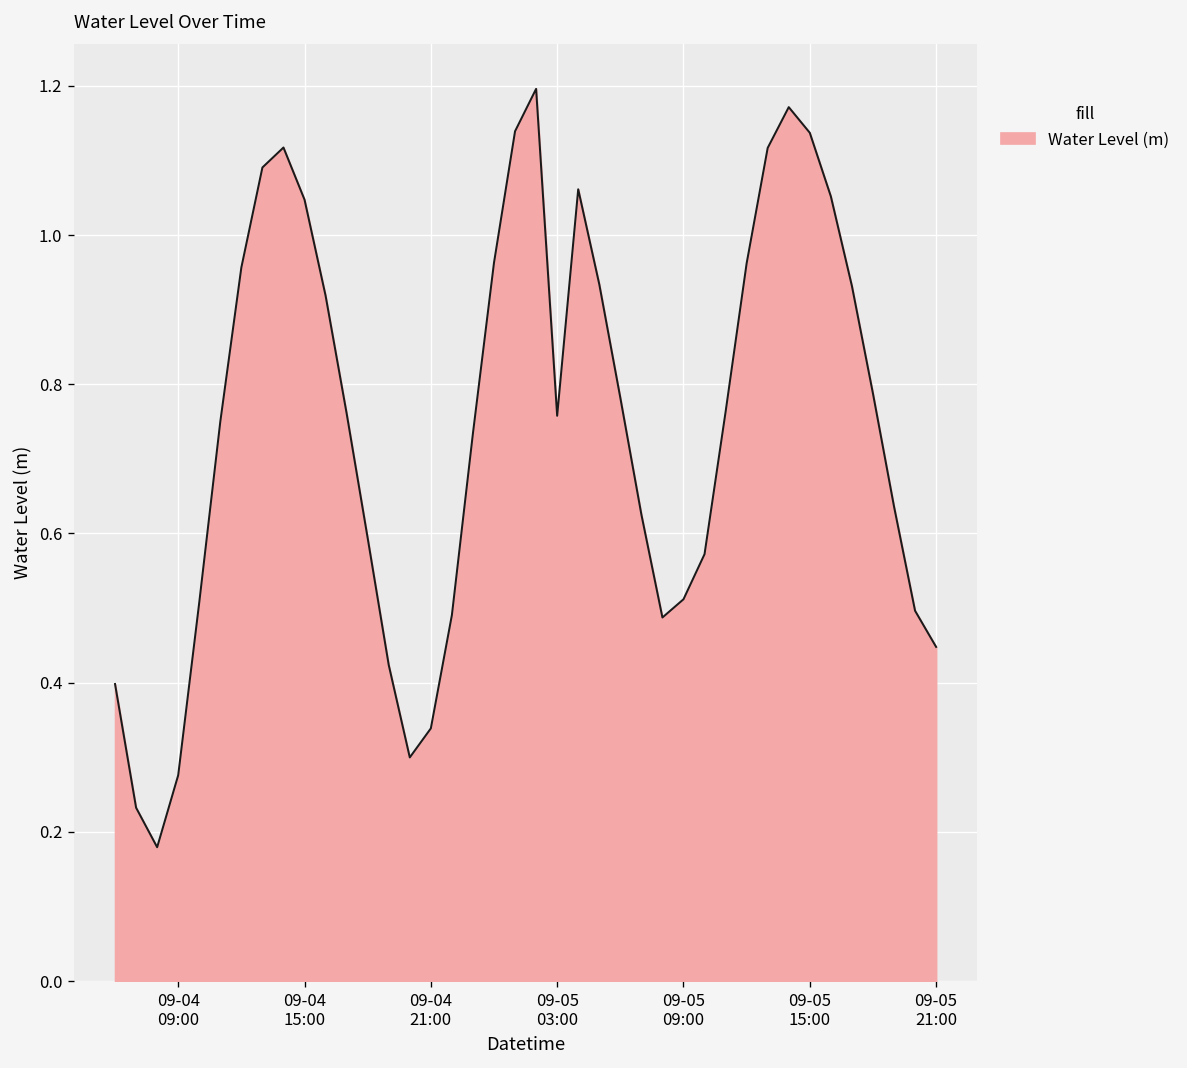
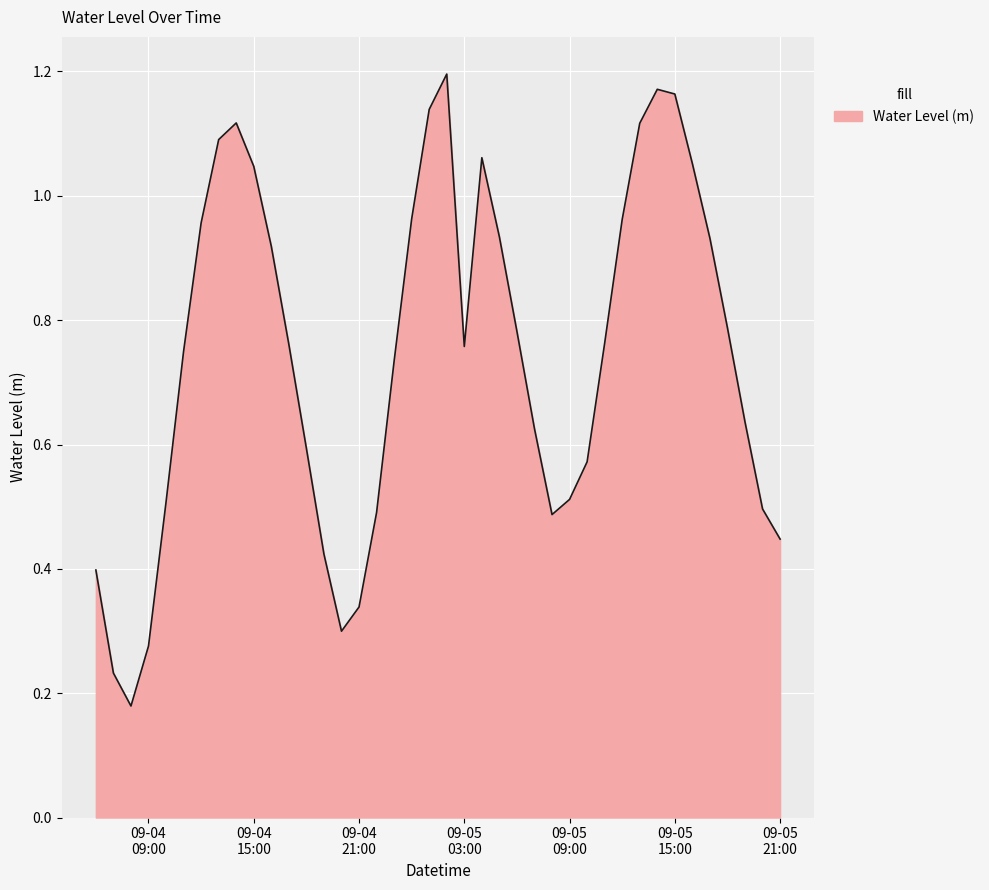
  {
    "09-04 09:00": 0.28,
    "09-04 15:00": 1.05,
    "09-04 21:00": 0.34,
    "09-05 03:00": 0.76,
    "09-05 09:00": 0.51,
-   "09-05 15:00": 1.14,
+   "09-05 15:00": 1.16,
    "09-05 21:00": 0.45
  }
